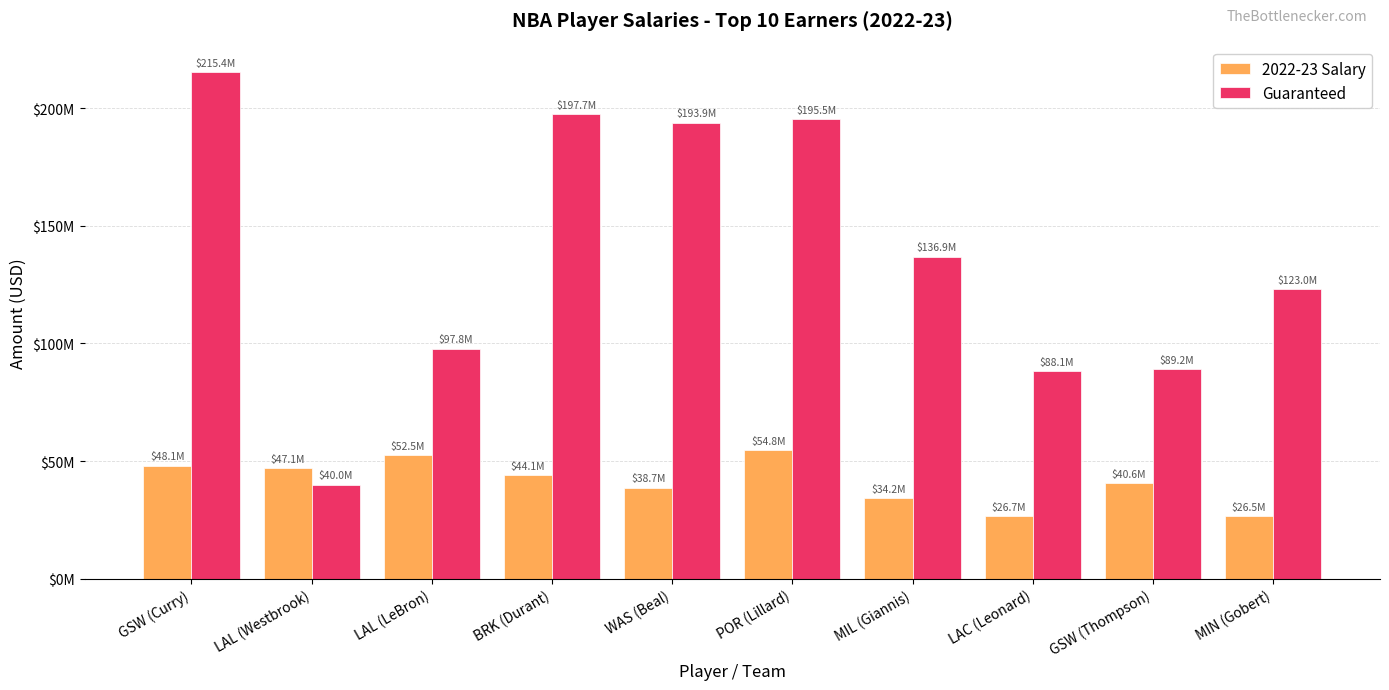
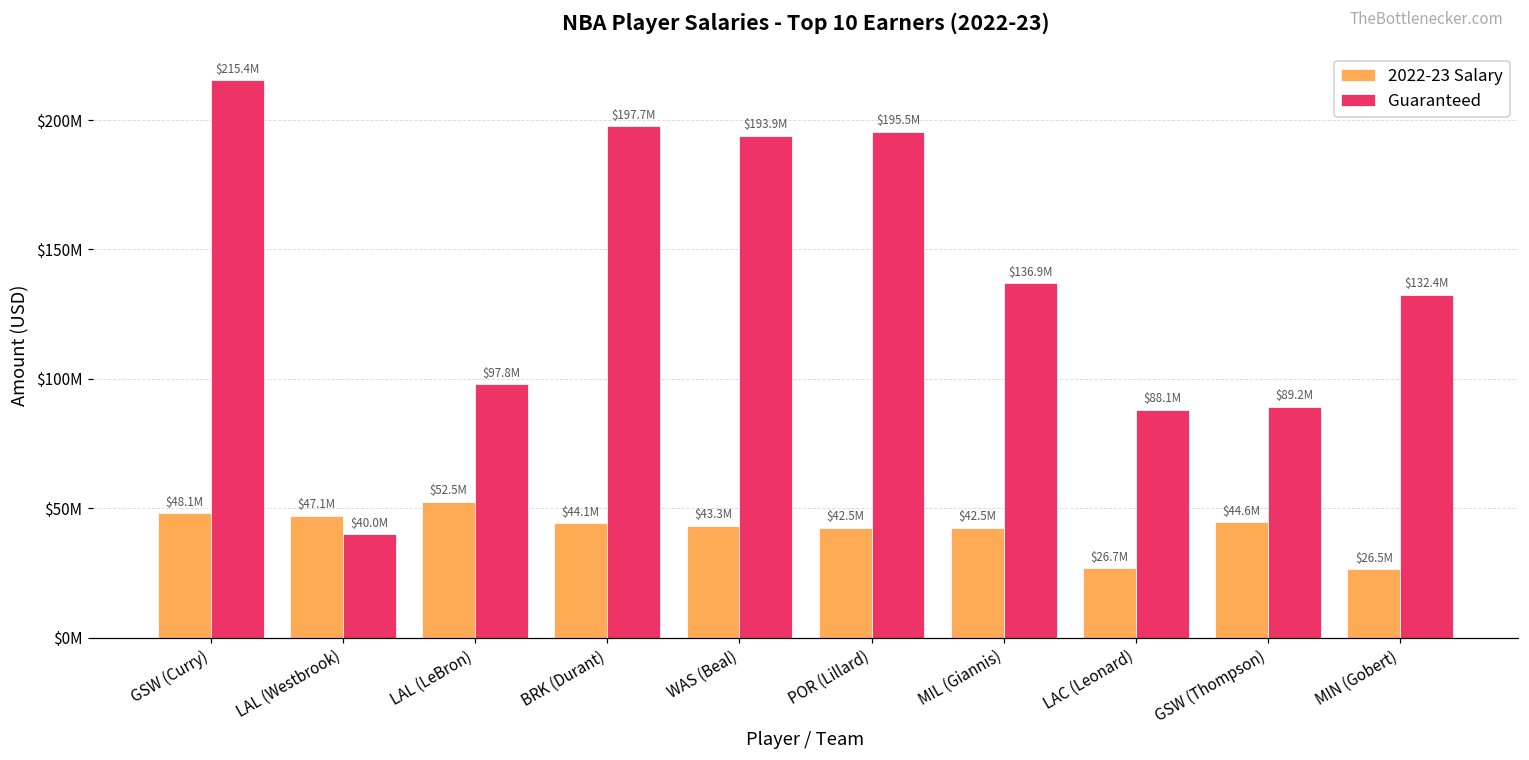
  {
    "2022-23 Salary": {
      "GSW (Curry)": "$48.1M",
      "LAL (Westbrook)": "$47.1M",
      "LAL (LeBron)": "$52.5M",
      "BRK (Durant)": "$44.1M",
-     "WAS (Beal)": "$38.7M",
-     "POR (Lillard)": "$54.8M",
-     "MIL (Giannis)": "$34.2M",
+     "WAS (Beal)": "$43.3M",
+     "POR (Lillard)": "$42.5M",
+     "MIL (Giannis)": "$42.5M",
      "LAC (Leonard)": "$26.7M",
-     "GSW (Thompson)": "$40.6M",
+     "GSW (Thompson)": "$44.6M",
      "MIN (Gobert)": "$26.5M"
    },
    "Guaranteed": {
      "GSW (Curry)": "$215.4M",
      "LAL (Westbrook)": "$40.0M",
      "LAL (LeBron)": "$97.8M",
      "BRK (Durant)": "$197.7M",
      "WAS (Beal)": "$193.9M",
      "POR (Lillard)": "$195.5M",
      "MIL (Giannis)": "$136.9M",
      "LAC (Leonard)": "$88.1M",
      "GSW (Thompson)": "$89.2M",
-     "MIN (Gobert)": "$123.0M"
+     "MIN (Gobert)": "$132.4M"
    }
  }
